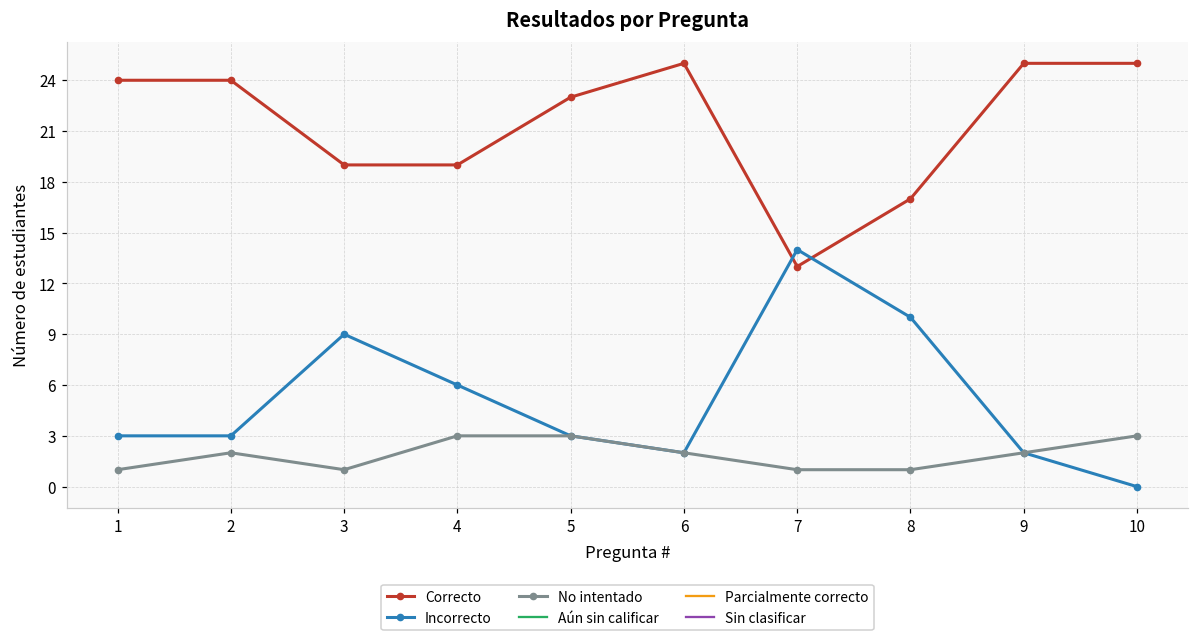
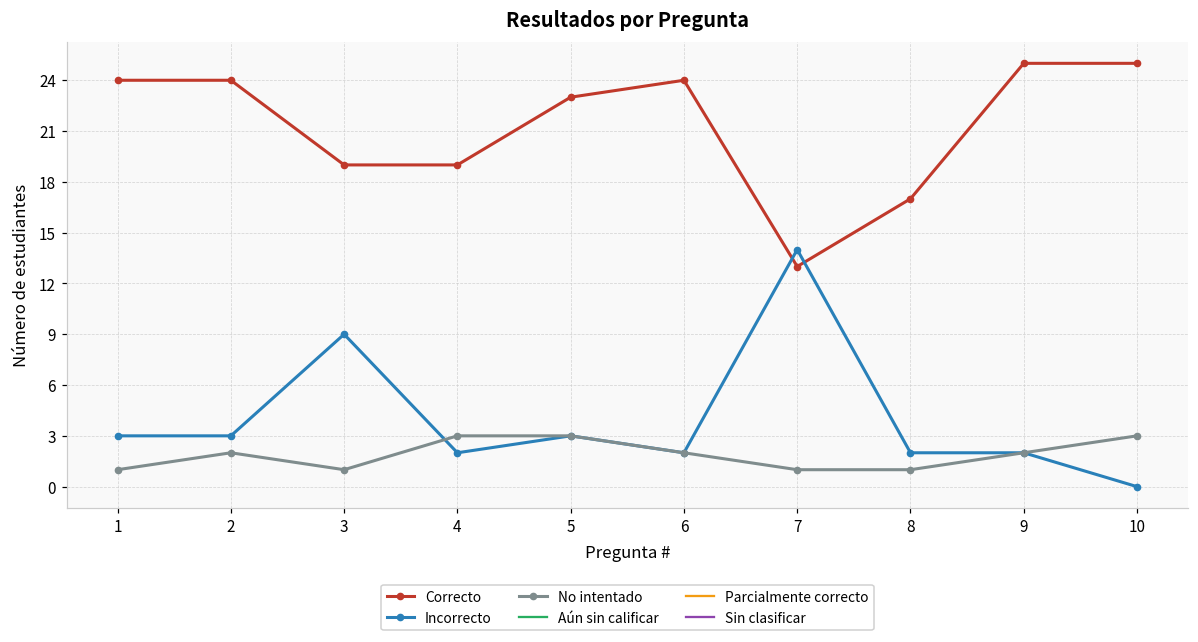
  {
    "Correcto": {
      "1": 24,
      "2": 24,
      "3": 19,
      "4": 19,
      "5": 23,
-     "6": 25,
+     "6": 24,
      "7": 13,
      "8": 17,
      "9": 25,
      "10": 25
    },
    "Incorrecto": {
      "1": 3,
      "2": 3,
      "3": 9,
-     "4": 6,
+     "4": 2,
      "7": 14,
-     "8": 10,
+     "8": 2,
      "10": 0
    },
    "No intentado": {
      "1": 1,
      "2": 2,
      "3": 1,
      "4": 3,
      "7": 1,
      "8": 1,
      "10": 3
    }
  }
